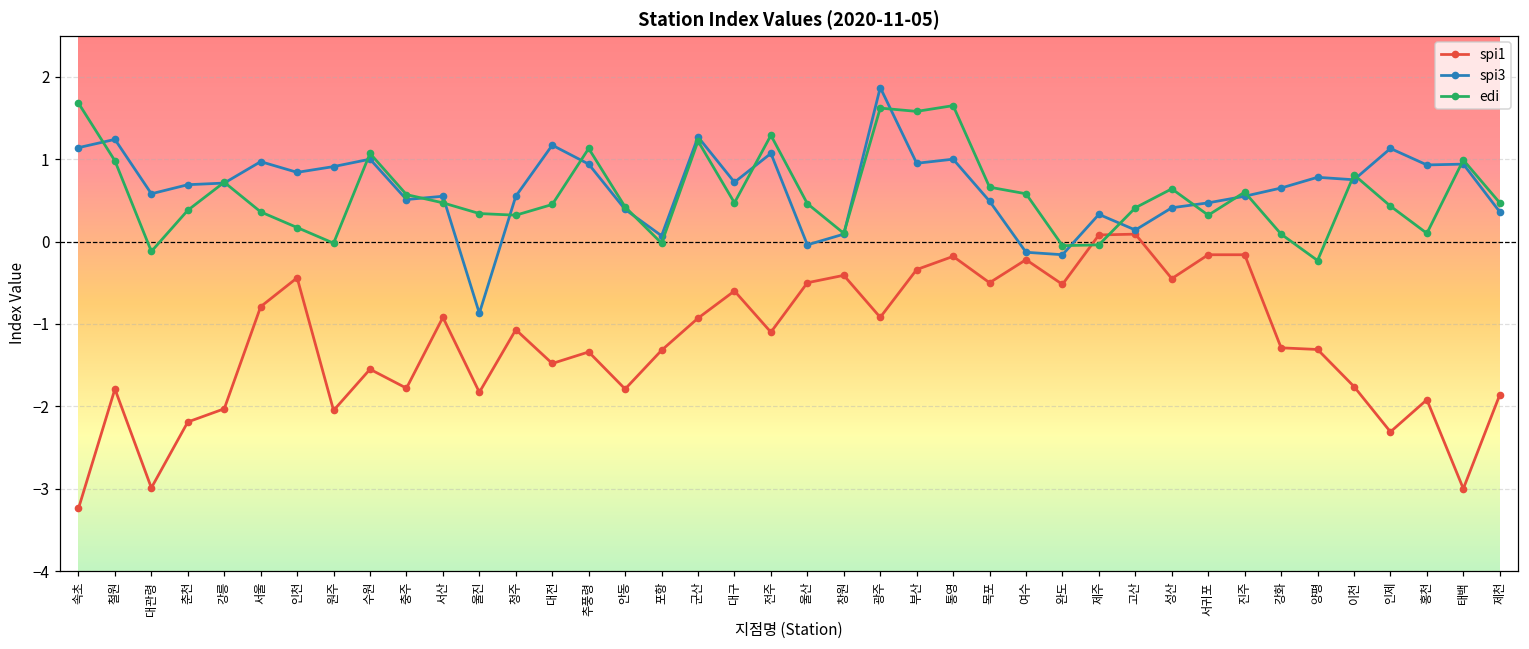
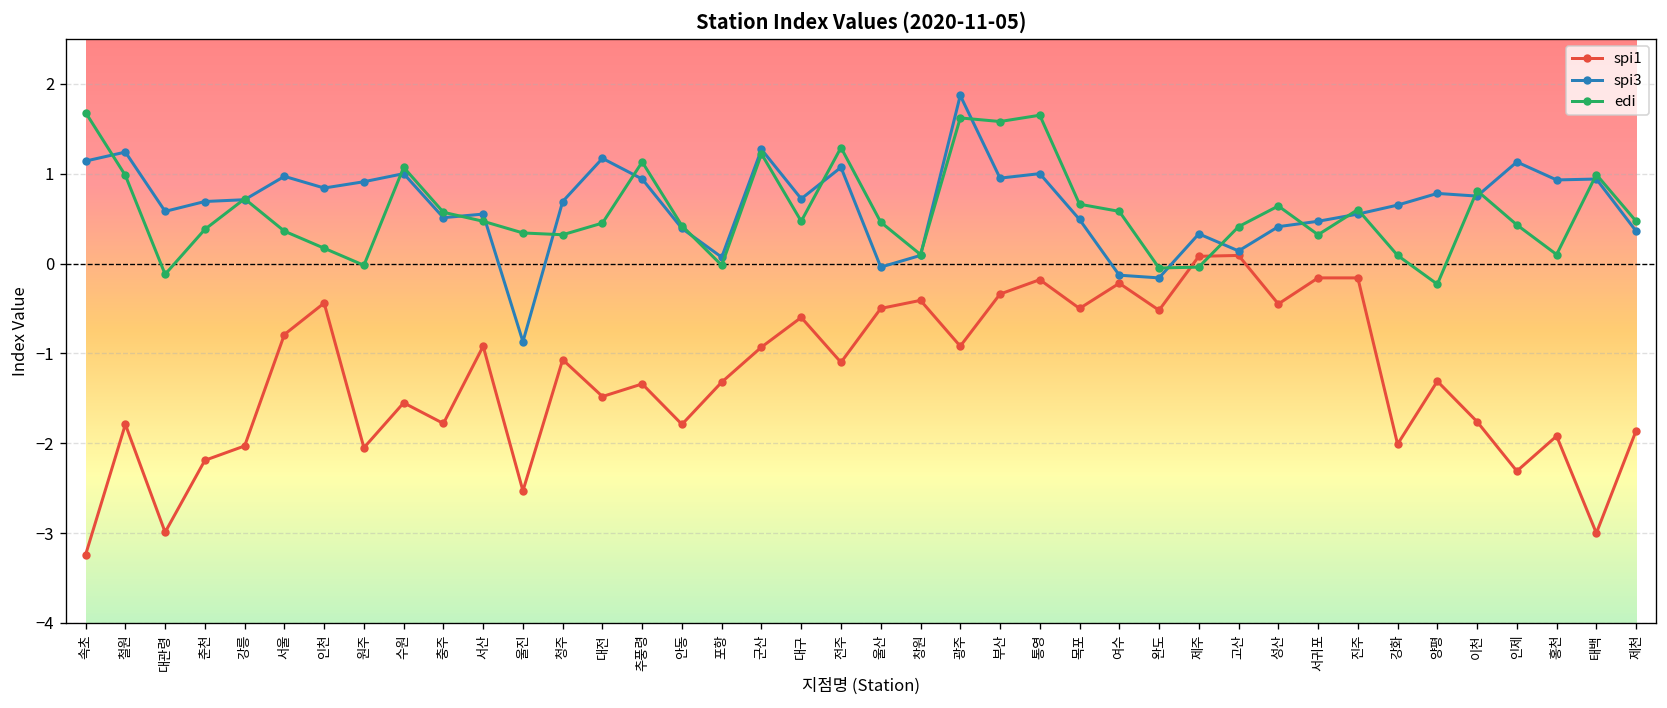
  {
    "spi1": {
      "속초": -3.2,
      "철원": -1.8,
      "대관령": -3.0,
      "춘천": -2.2,
      "강릉": -2.0,
      "서울": -0.8,
      "인천": -0.4,
      "원주": -2.1,
      "수원": -1.6,
      "충주": -1.8,
      "서산": -0.9,
-     "울진": -1.8,
+     "울진": -2.5,
      "청주": -1.1,
      "대전": -1.5,
      "추풍령": -1.3,
      "안동": -1.8,
      "포항": -1.3,
      "군산": -0.9,
      "대구": -0.6,
      "전주": -1.1,
      "울산": -0.5,
      "창원": -0.4,
      "광주": -0.9,
      "부산": -0.3,
      "통영": -0.2,
      "목포": -0.5,
      "여수": -0.2,
      "완도": -0.5,
      "제주": 0.1,
      "고산": 0.1,
      "성산": -0.5,
      "서귀포": -0.2,
      "진주": -0.2,
-     "강화": -1.3,
+     "강화": -2.0,
      "양평": -1.3,
      "이천": -1.8,
      "인제": -2.3,
      "홍천": -1.9,
      "태백": -3.0,
      "제천": -1.9
    },
    "spi3": {
      "속초": 1.1,
      "철원": 1.2,
      "대관령": 0.6,
      "춘천": 0.7,
      "서울": 1.0,
      "인천": 0.8,
      "원주": 0.9,
      "수원": 1.0,
      "충주": 0.5,
      "서산": 0.6,
      "울진": -0.9,
-     "청주": 0.6,
+     "청주": 0.7,
      "대전": 1.2,
      "추풍령": 0.9,
      "포항": 0.1,
      "군산": 1.3,
      "대구": 0.7,
      "전주": 1.1,
      "울산": 0.0,
      "광주": 1.9,
      "부산": 1.0,
      "통영": 1.0,
      "목포": 0.5,
      "여수": -0.1,
      "완도": -0.2,
      "제주": 0.3,
      "고산": 0.1,
      "성산": 0.4,
      "서귀포": 0.5,
      "진주": 0.6,
      "강화": 0.7,
      "양평": 0.8,
      "이천": 0.8,
      "인제": 1.1,
      "홍천": 0.9,
      "태백": 0.9,
      "제천": 0.4
    },
    "edi": {
      "속초": 1.7,
      "철원": 1.0,
      "대관령": -0.1,
      "춘천": 0.4,
      "서울": 0.4,
      "인천": 0.2,
      "원주": 0.0,
      "수원": 1.1,
      "충주": 0.6,
      "서산": 0.5,
      "울진": 0.3,
      "청주": 0.3,
      "대전": 0.5,
      "추풍령": 1.1,
      "포항": 0.0,
      "군산": 1.2,
      "대구": 0.5,
      "전주": 1.3,
      "울산": 0.5,
      "광주": 1.6,
      "부산": 1.6,
      "통영": 1.7,
      "목포": 0.7,
      "여수": 0.6,
      "완도": -0.1,
      "제주": 0.0,
      "고산": 0.4,
      "성산": 0.6,
      "서귀포": 0.3,
      "진주": 0.6,
      "강화": 0.1,
      "양평": -0.2,
      "이천": 0.8,
      "인제": 0.4,
      "홍천": 0.1,
      "태백": 1.0,
      "제천": 0.5
    }
  }
